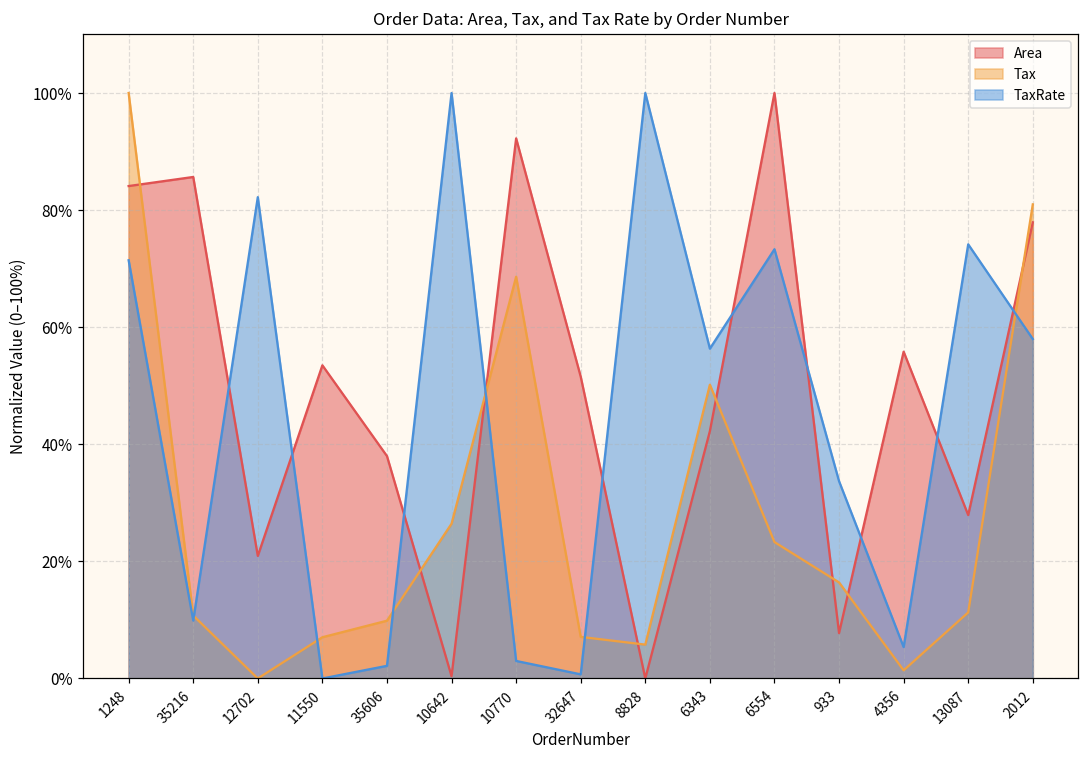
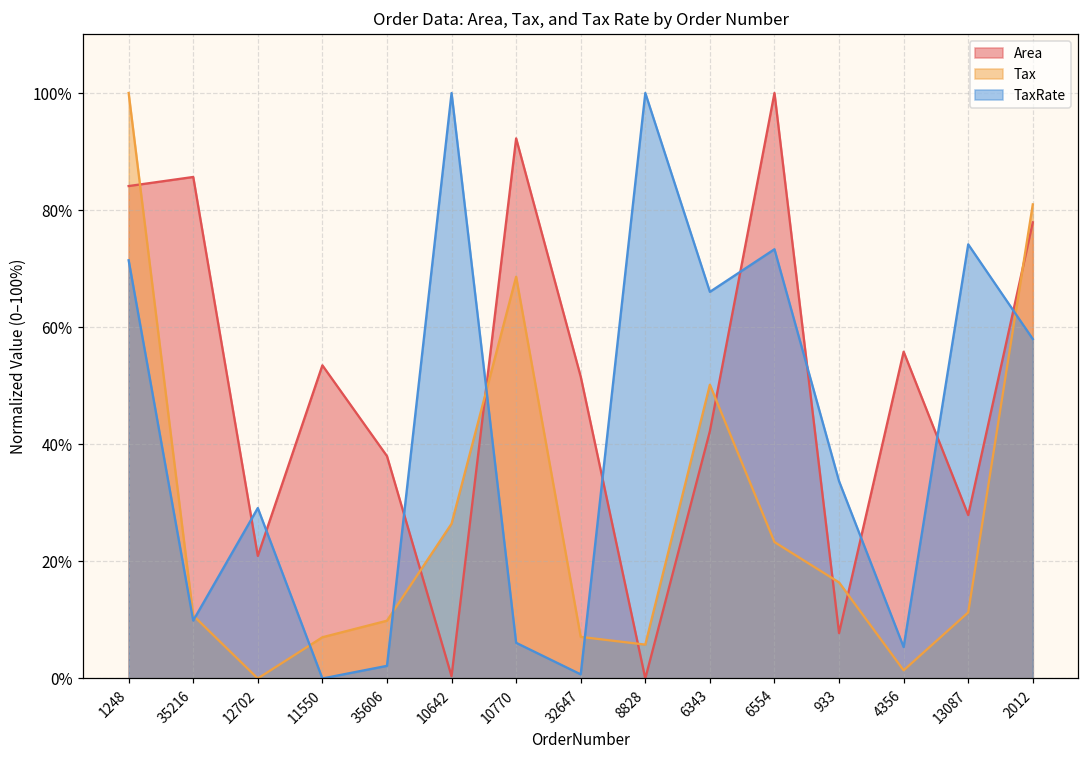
  {
    "TaxRate": {
      "1248": "71%",
      "35216": "10%",
-     "12702": "82%",
+     "12702": "29%",
      "11550": "0%",
      "35606": "2%",
      "10642": "100%",
-     "10770": "3%",
+     "10770": "6%",
      "32647": "1%",
      "8828": "100%",
-     "6343": "56%",
+     "6343": "66%",
      "6554": "73%",
      "933": "34%",
      "4356": "5%",
      "13087": "74%",
      "2012": "58%"
    }
  }
